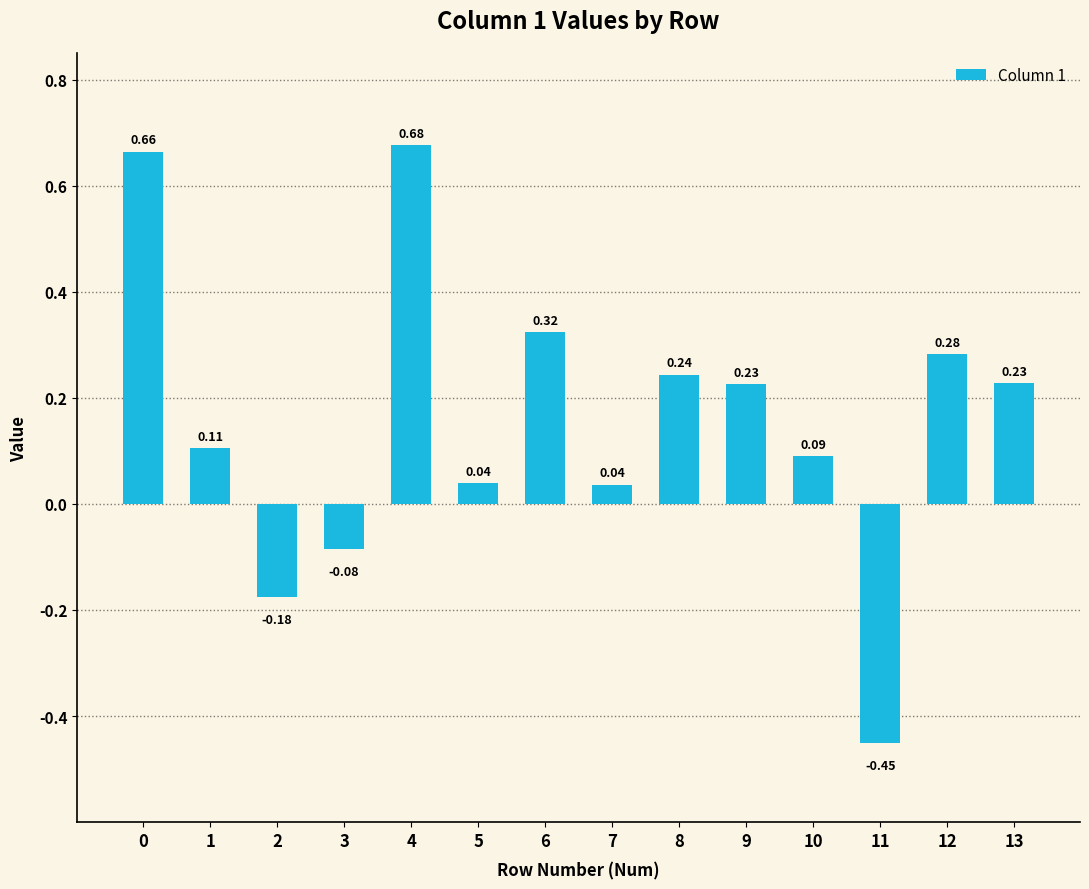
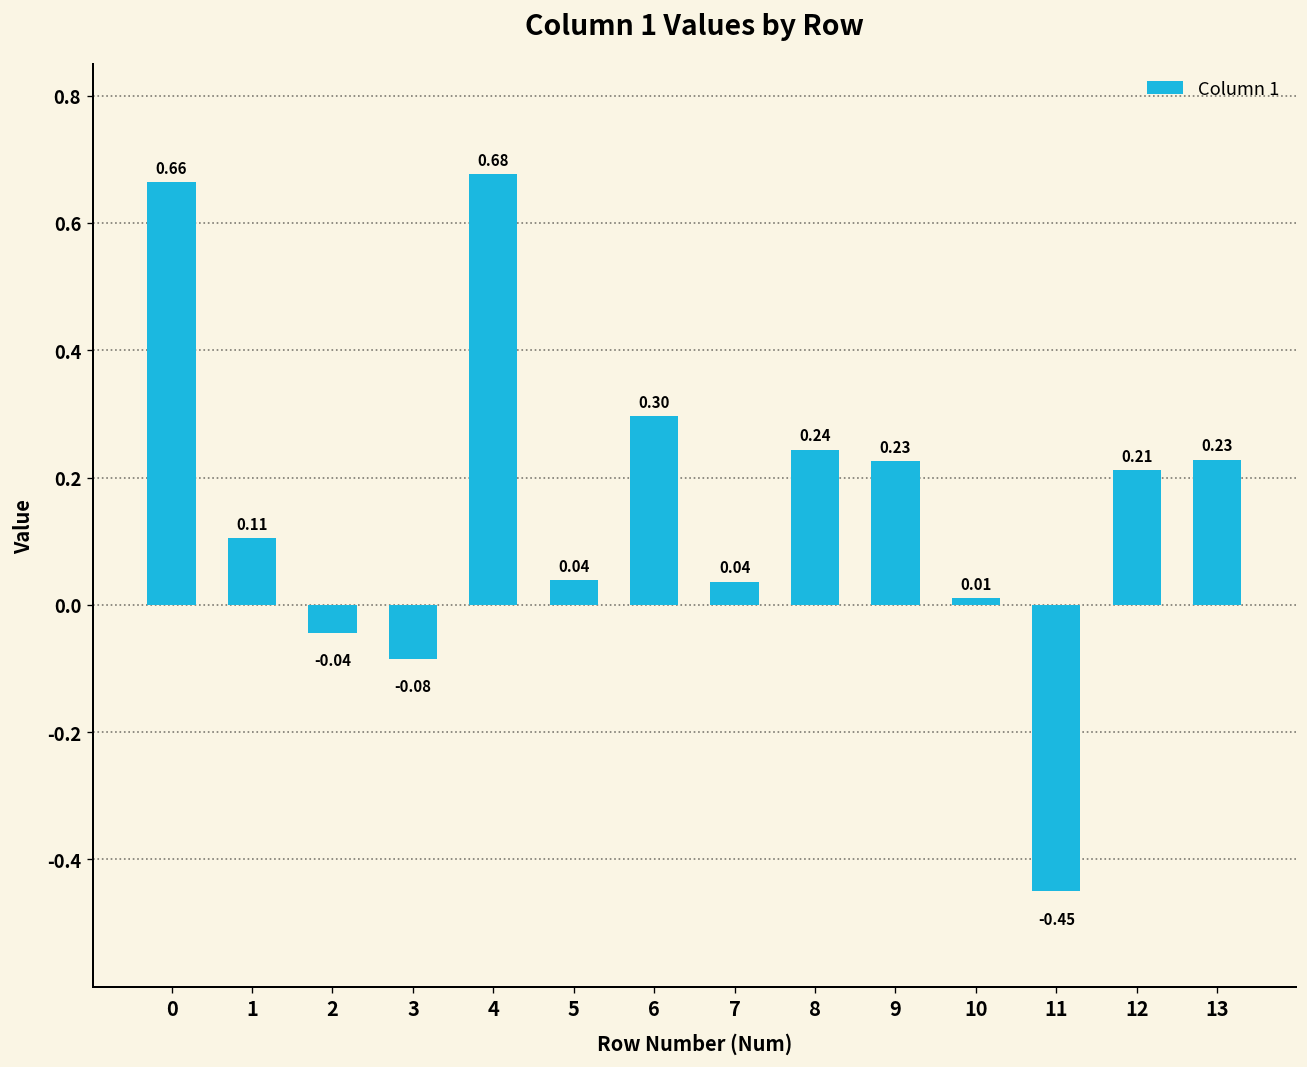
  {
    "0": 0.66,
    "1": 0.11,
-   "2": -0.18,
+   "2": -0.04,
    "3": -0.08,
    "4": 0.68,
    "5": 0.04,
-   "6": 0.32,
+   "6": 0.30,
    "7": 0.04,
    "8": 0.24,
    "9": 0.23,
-   "10": 0.09,
+   "10": 0.01,
    "11": -0.45,
-   "12": 0.28,
+   "12": 0.21,
    "13": 0.23
  }
